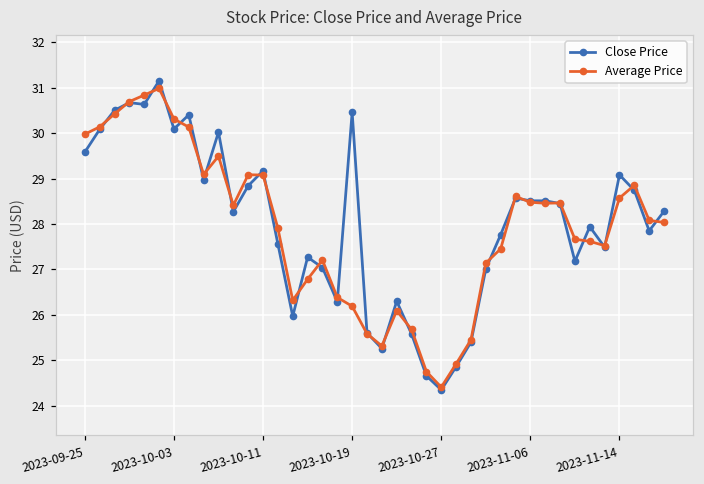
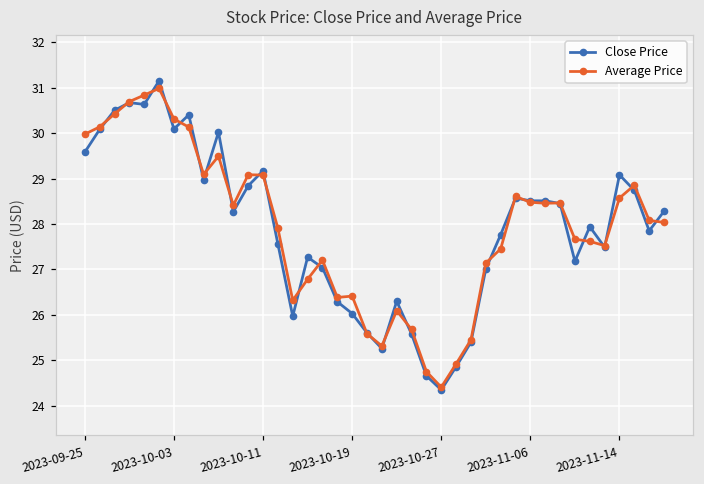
  {
    "Close Price": {
      "2023-09-25": 29.6,
      "2023-10-03": 30.1,
      "2023-10-11": 29.2,
-     "2023-10-19": 30.5,
+     "2023-10-19": 26.0,
      "2023-11-14": 29.1
    },
    "Average Price": {
      "2023-09-25": 30.0,
      "2023-10-03": 30.3,
      "2023-10-11": 29.1,
-     "2023-10-19": 26.2,
+     "2023-10-19": 26.4,
      "2023-11-14": 28.6
    }
  }
